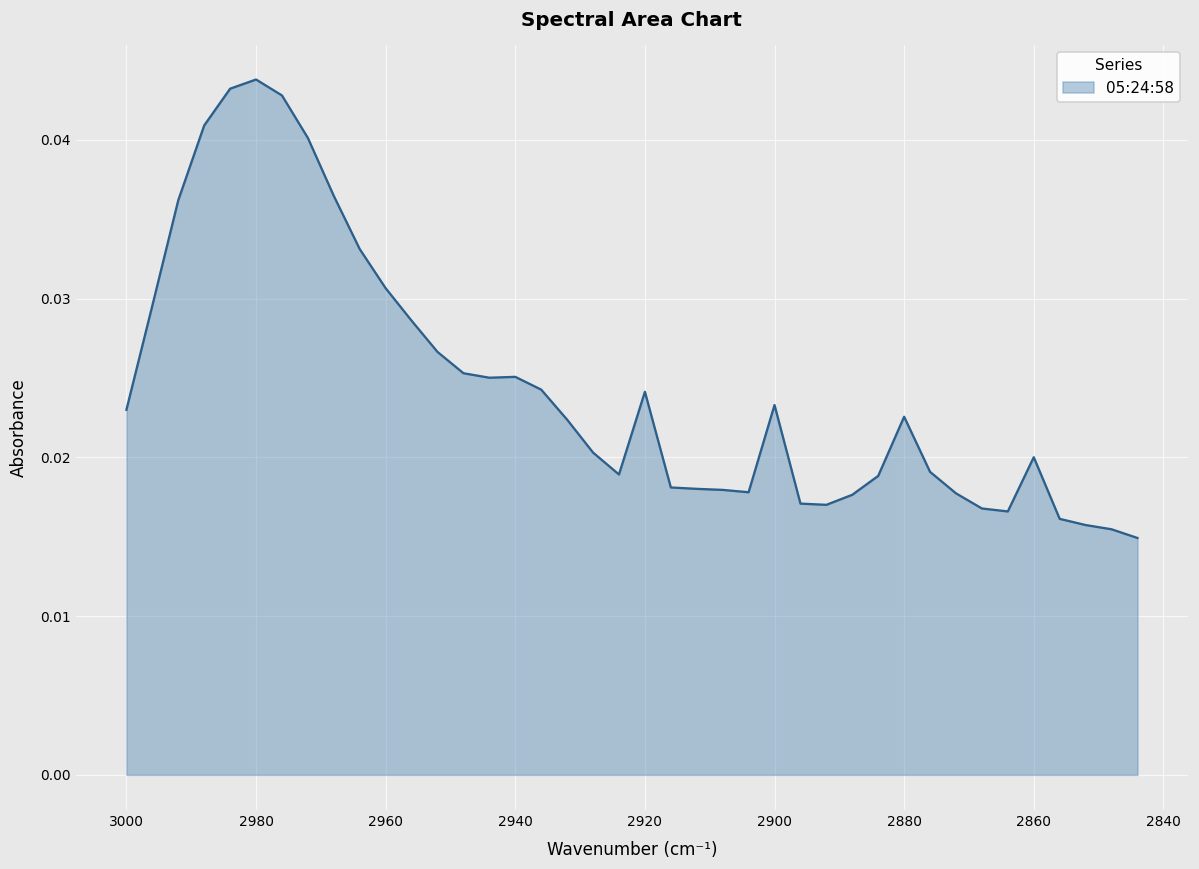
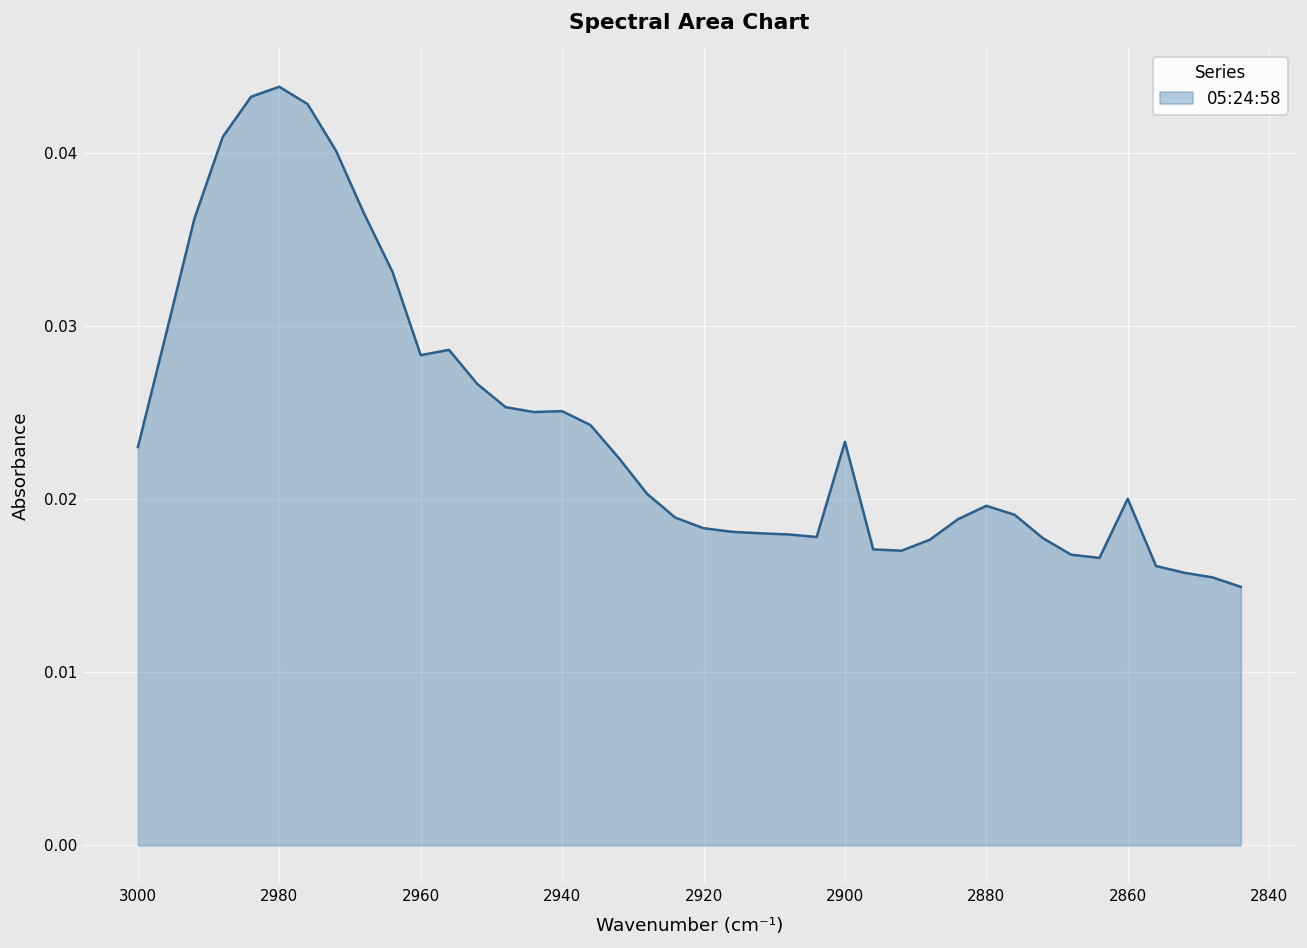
  {
    "3000": 0.0230,
    "2980": 0.0438,
-   "2960": 0.0307,
+   "2960": 0.0283,
    "2940": 0.0251,
-   "2920": 0.0241,
+   "2920": 0.0183,
    "2900": 0.0233,
-   "2880": 0.0226,
+   "2880": 0.0196,
    "2860": 0.0200
  }
